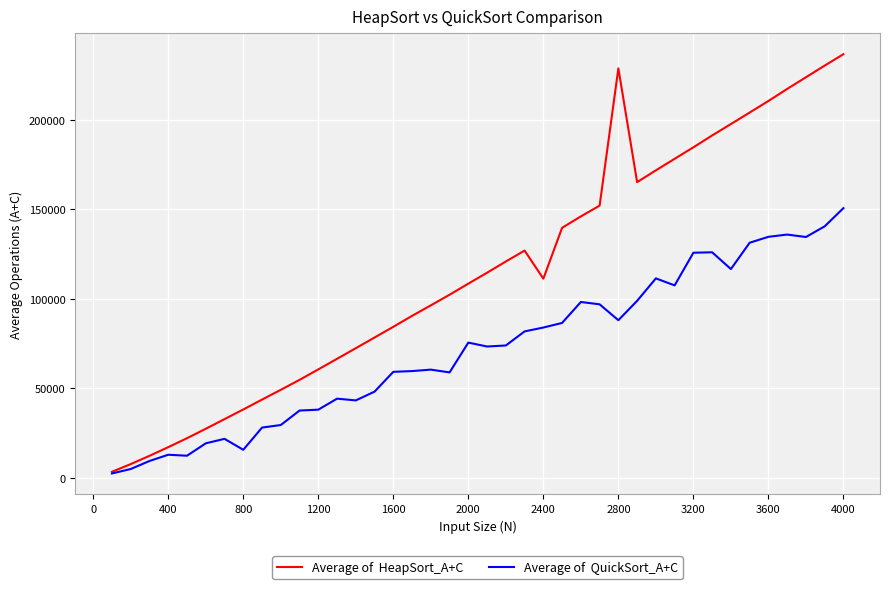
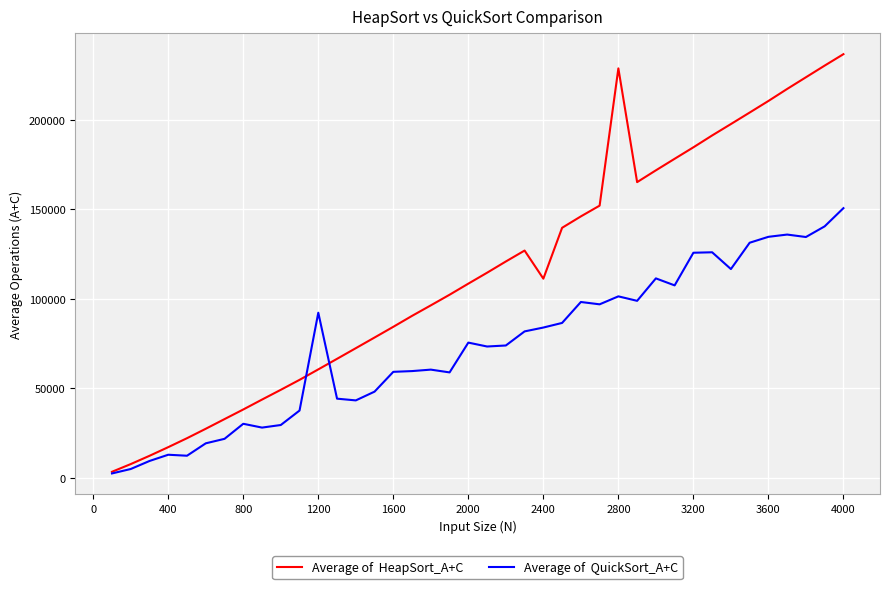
  {
    "Average of HeapSort_A+C": {
      "400": 17000,
      "800": 38000,
      "1200": 60000,
      "1600": 84000,
      "2000": 108000,
      "2400": 111000,
      "2800": 229000,
      "3200": 185000,
      "3600": 210000,
      "4000": 237000
    },
    "Average of QuickSort_A+C": {
      "400": 13000,
-     "800": 16000,
-     "1200": 38000,
+     "800": 30000,
+     "1200": 92000,
      "1600": 59000,
      "2000": 75000,
      "2400": 84000,
-     "2800": 88000,
+     "2800": 101000,
      "3200": 126000,
      "3600": 135000,
      "4000": 151000
    }
  }
